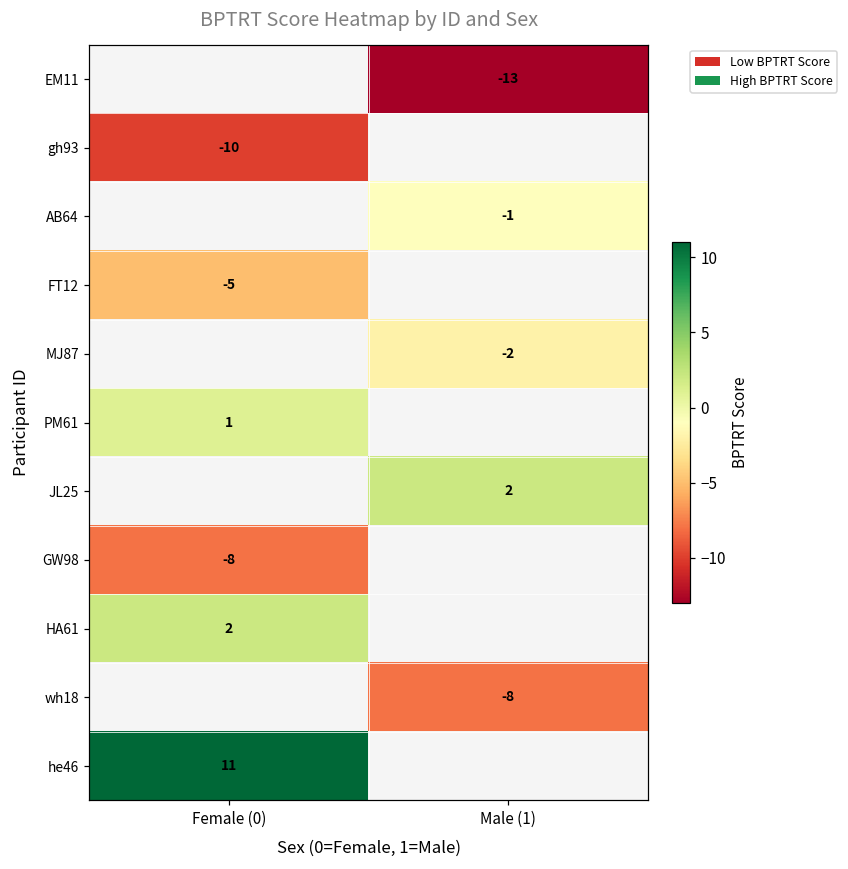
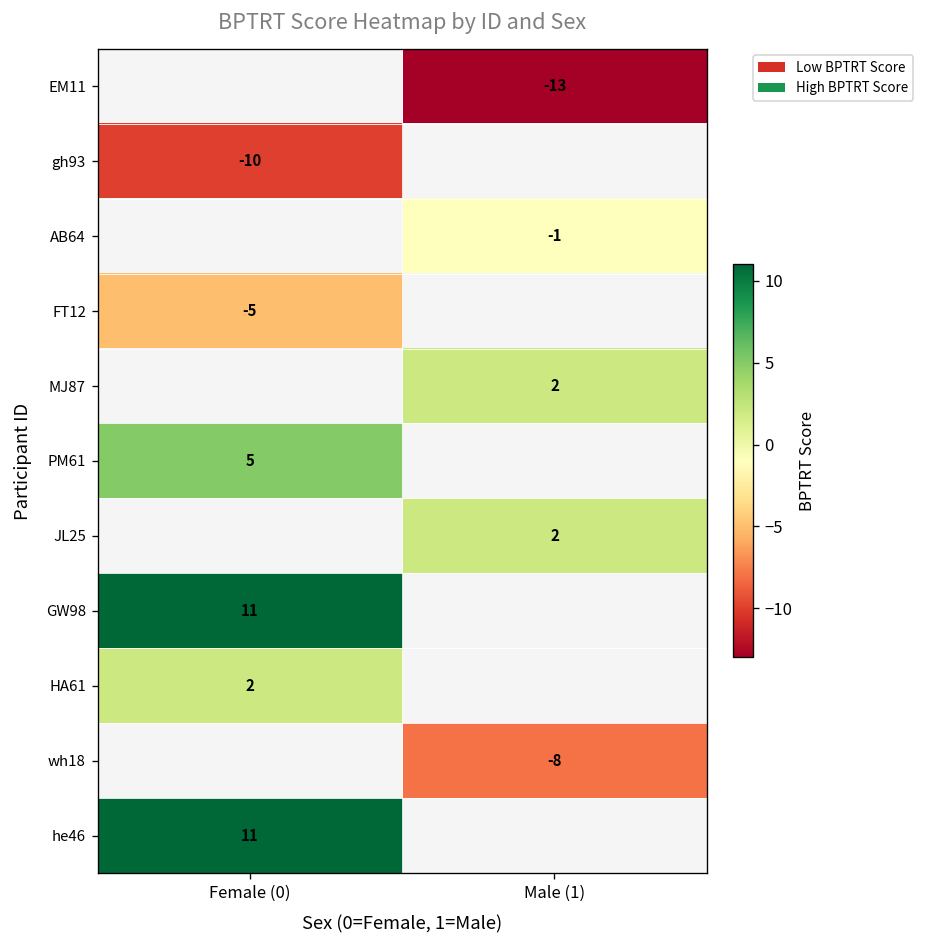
  {
    "EM11": {
      "Male (1)": -13
    },
    "gh93": {
      "Female (0)": -10
    },
    "AB64": {
      "Male (1)": -1
    },
    "FT12": {
      "Female (0)": -5
    },
    "MJ87": {
-     "Male (1)": -2
+     "Male (1)": 2
    },
    "PM61": {
-     "Female (0)": 1
+     "Female (0)": 5
    },
    "JL25": {
      "Male (1)": 2
    },
    "GW98": {
-     "Female (0)": -8
+     "Female (0)": 11
    },
    "HA61": {
      "Female (0)": 2
    },
    "wh18": {
      "Male (1)": -8
    },
    "he46": {
      "Female (0)": 11
    }
  }
